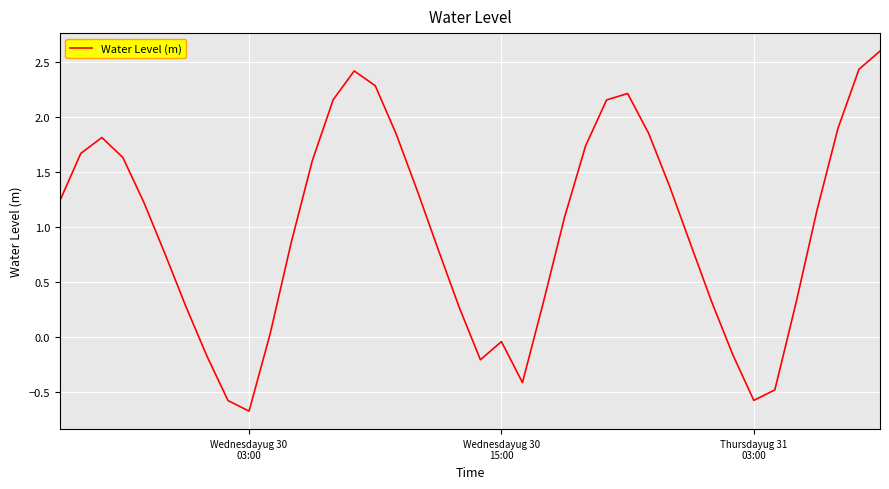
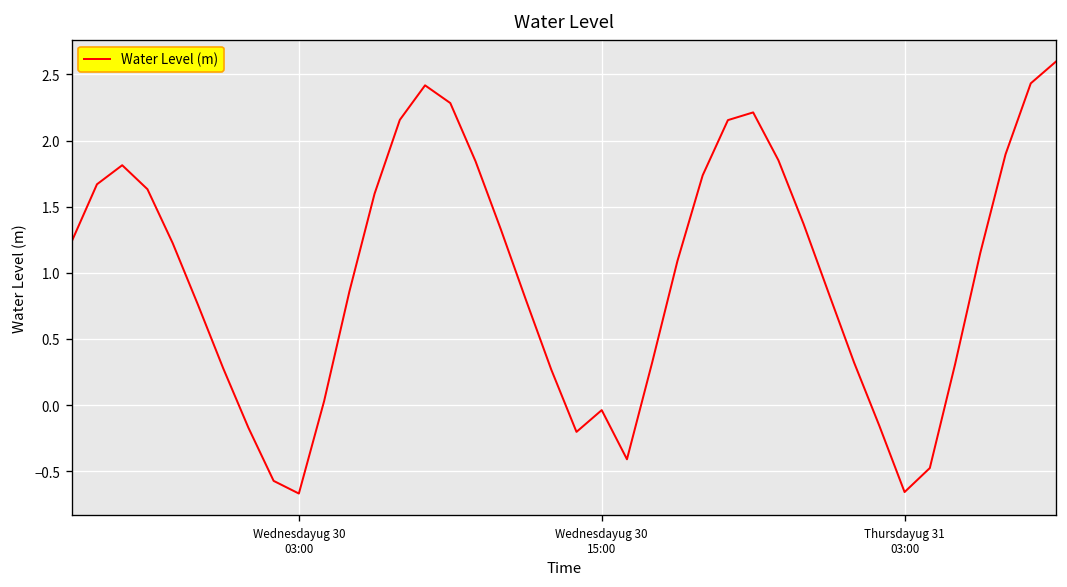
  {
    "Wednesdayug 30 03:00": -0.67,
    "Wednesdayug 30 15:00": -0.04,
-   "Thursdayug 31 03:00": -0.57
+   "Thursdayug 31 03:00": -0.66
  }
